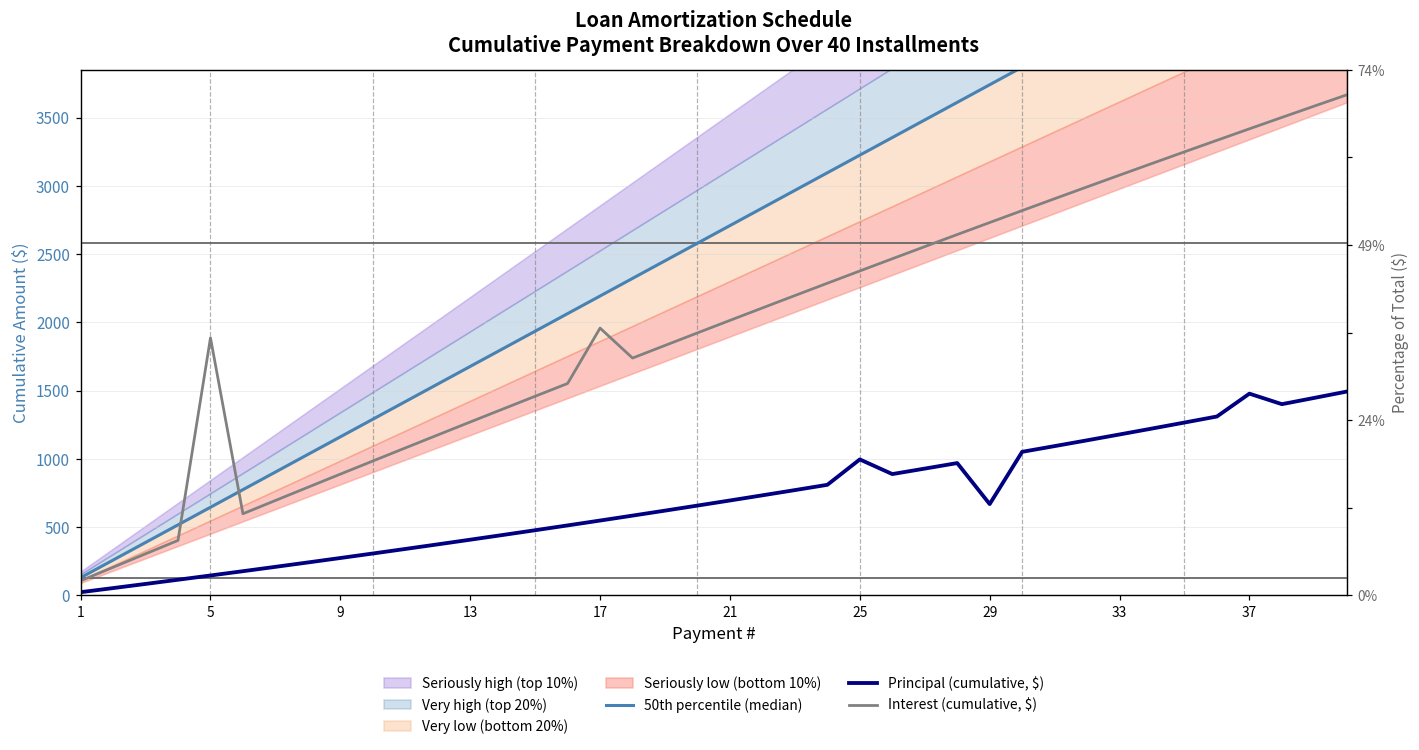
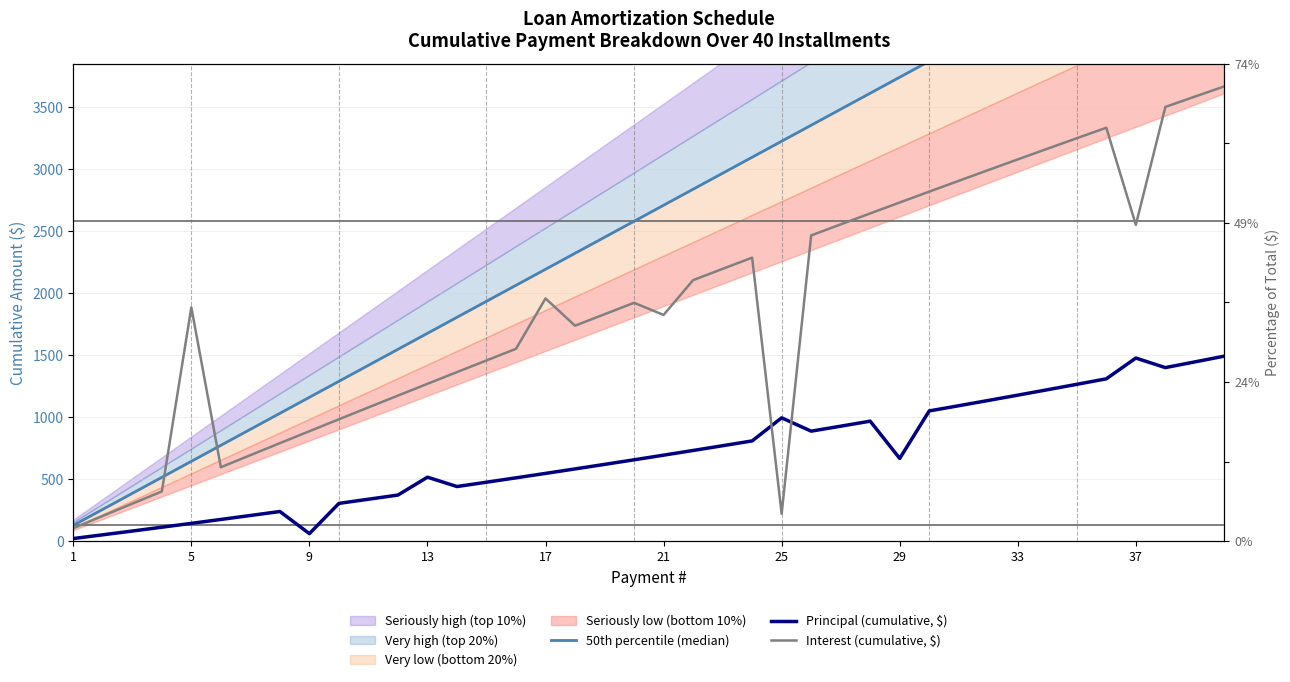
  {
    "Principal (cumulative, $)": {
      "1": 20,
      "5": 150,
-     "9": 270,
-     "13": 410,
+     "9": 60,
+     "13": 520,
      "17": 550,
      "21": 690,
      "25": 1000,
      "29": 670,
      "33": 1180,
      "37": 1480
    },
    "Interest (cumulative, $)": {
      "5": 1890,
      "9": 890,
      "13": 1270,
      "17": 1960,
-     "21": 2010,
-     "25": 2380,
+     "21": 1820,
+     "25": 220,
      "29": 2730,
      "33": 3080,
-     "37": 3420
+     "37": 2550
    }
  }
